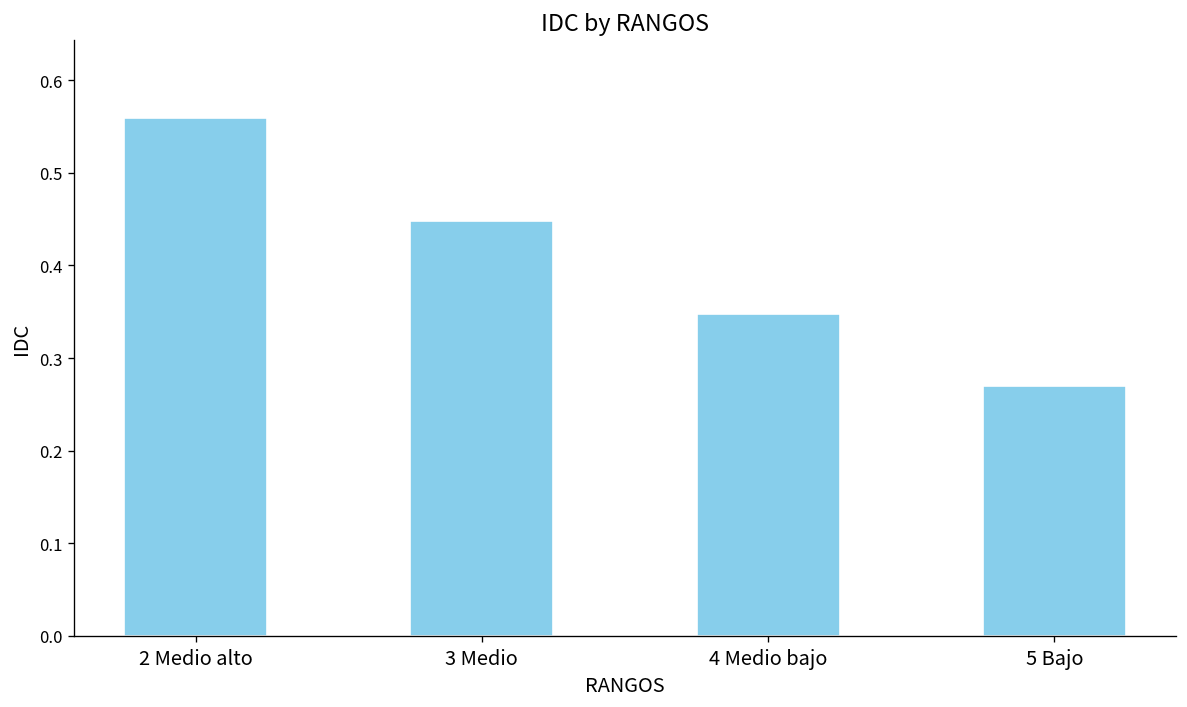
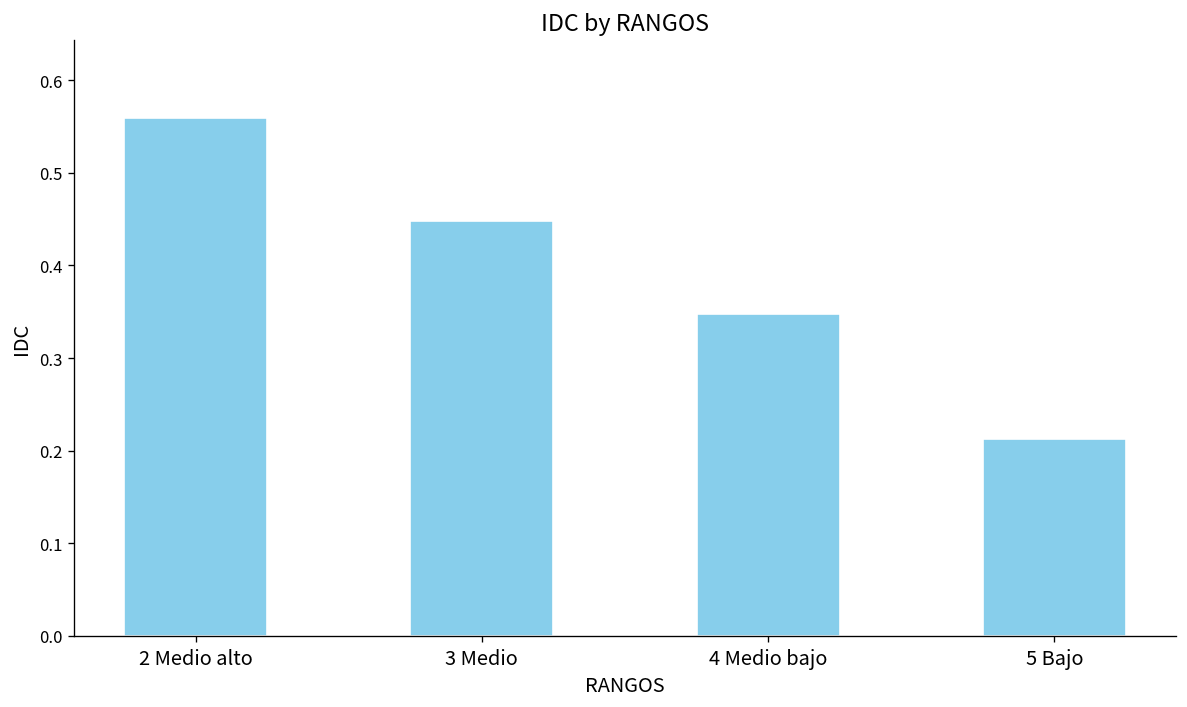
  {
    "2 Medio alto": 0.56,
    "3 Medio": 0.45,
    "4 Medio bajo": 0.35,
-   "5 Bajo": 0.27
+   "5 Bajo": 0.21
  }
